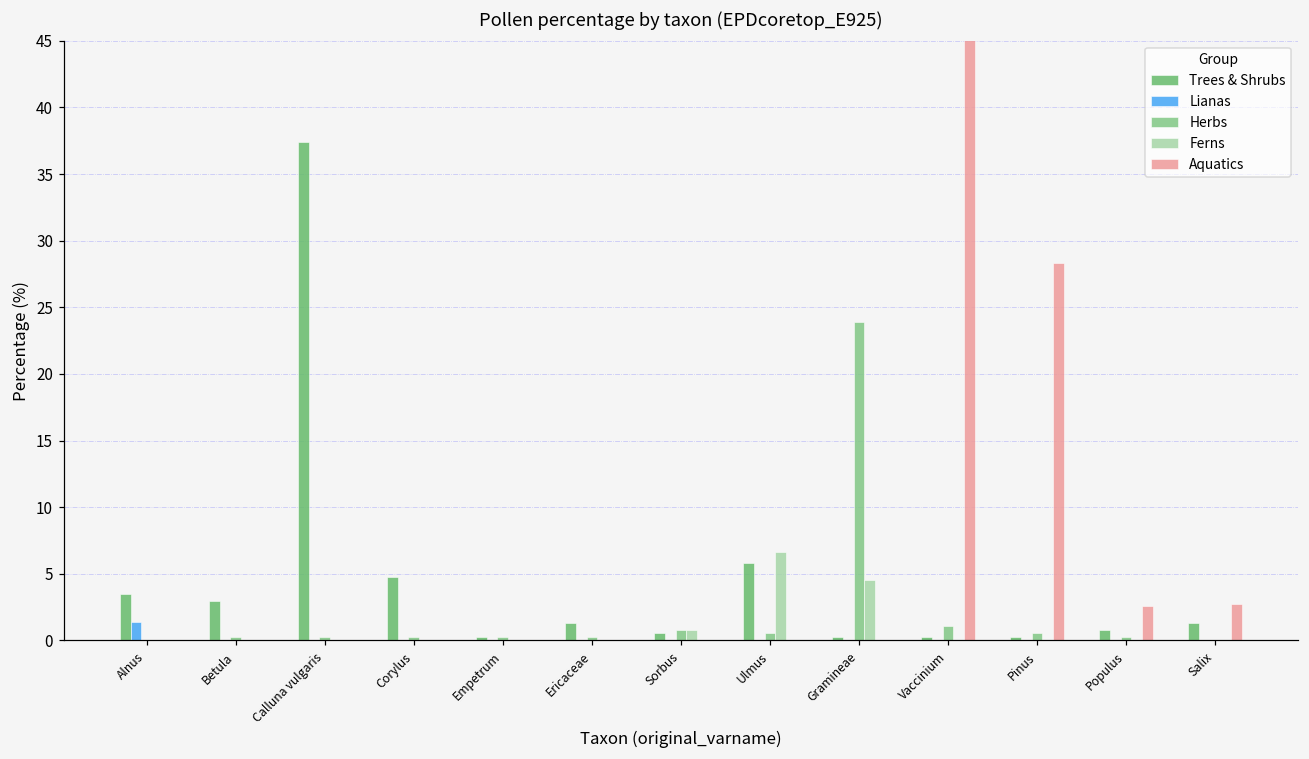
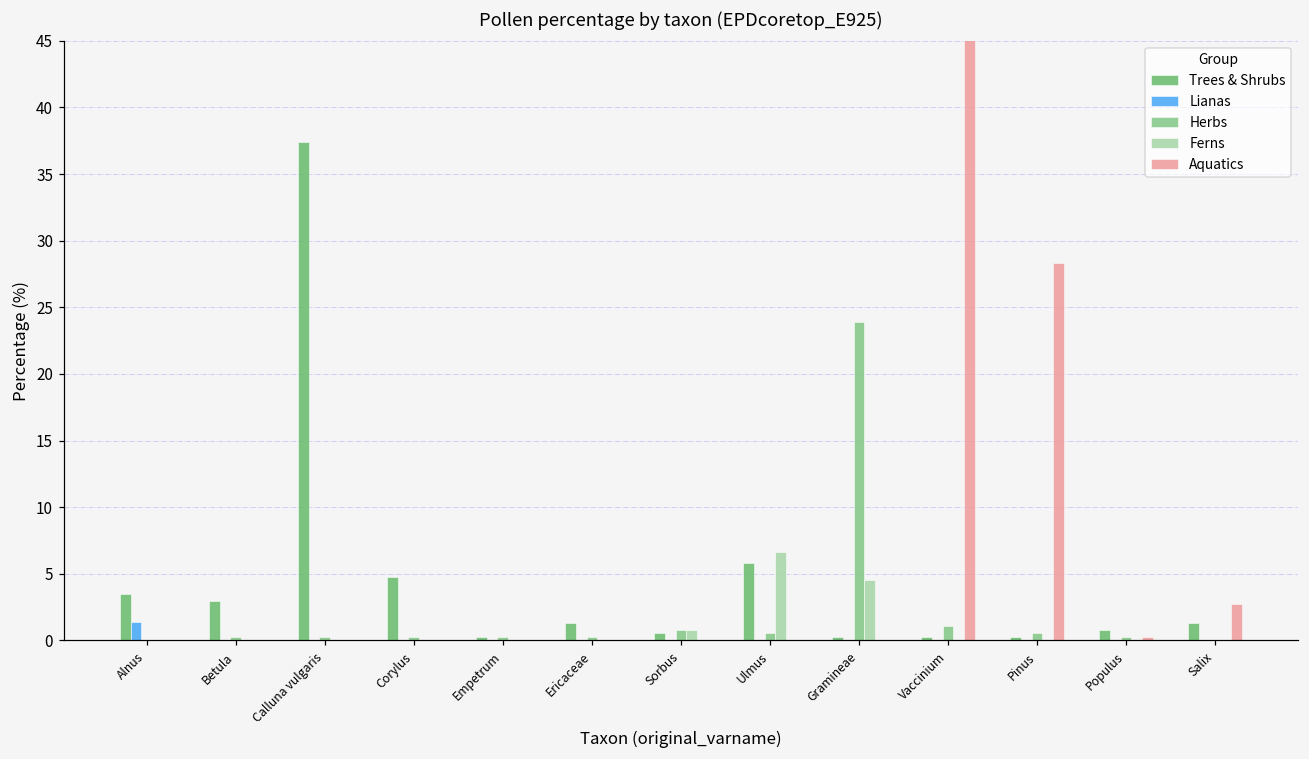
  {
    "Lianas": {
      "Alnus": 1.4,
      "Betula": 0.0,
      "Calluna vulgaris": 0.0,
      "Corylus": 0.0,
      "Empetrum": 0.0,
      "Ericaceae": 0.0,
      "Sorbus": 0.0,
      "Ulmus": 0.0,
      "Gramineae": 0.0,
      "Vaccinium": 0.0,
      "Pinus": 0.0,
      "Populus": 0.0,
      "Salix": 0.0
    },
    "Aquatics": {
      "Alnus": 0.0,
      "Betula": 0.0,
      "Calluna vulgaris": 0.0,
      "Corylus": 0.0,
      "Empetrum": 0.0,
      "Ericaceae": 0.0,
      "Sorbus": 0.0,
      "Ulmus": 0.0,
      "Gramineae": 0.0,
      "Pinus": 28.4,
-     "Populus": 2.6,
+     "Populus": 0.3,
      "Salix": 2.7
    }
  }
